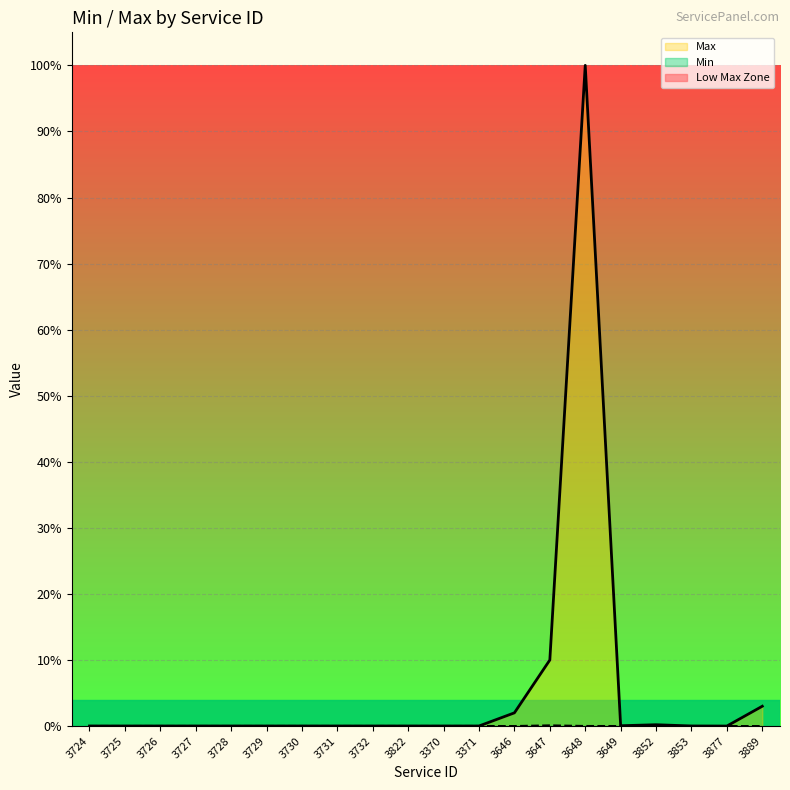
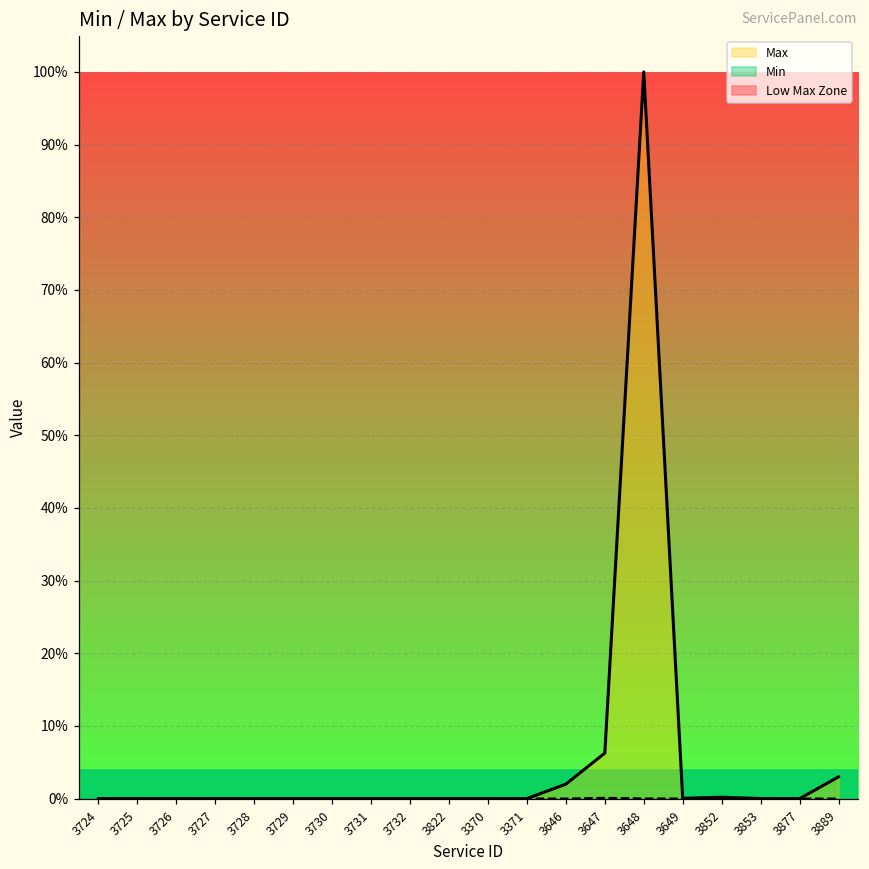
  {
    "Max": {
-     "3647": "10%",
+     "3647": "6%",
      "3648": "100%"
    }
  }
